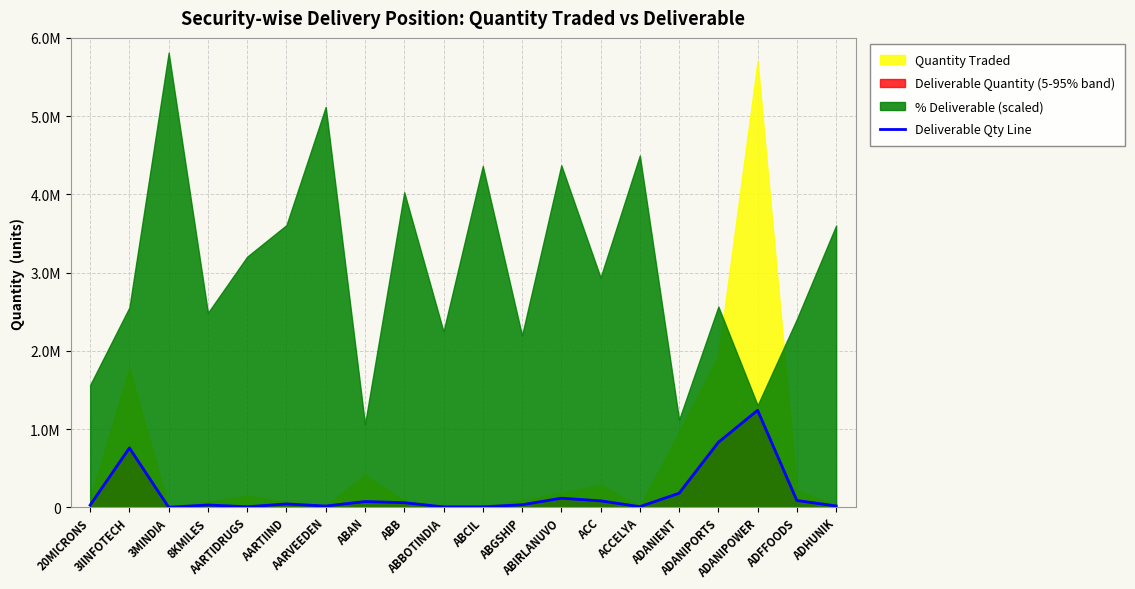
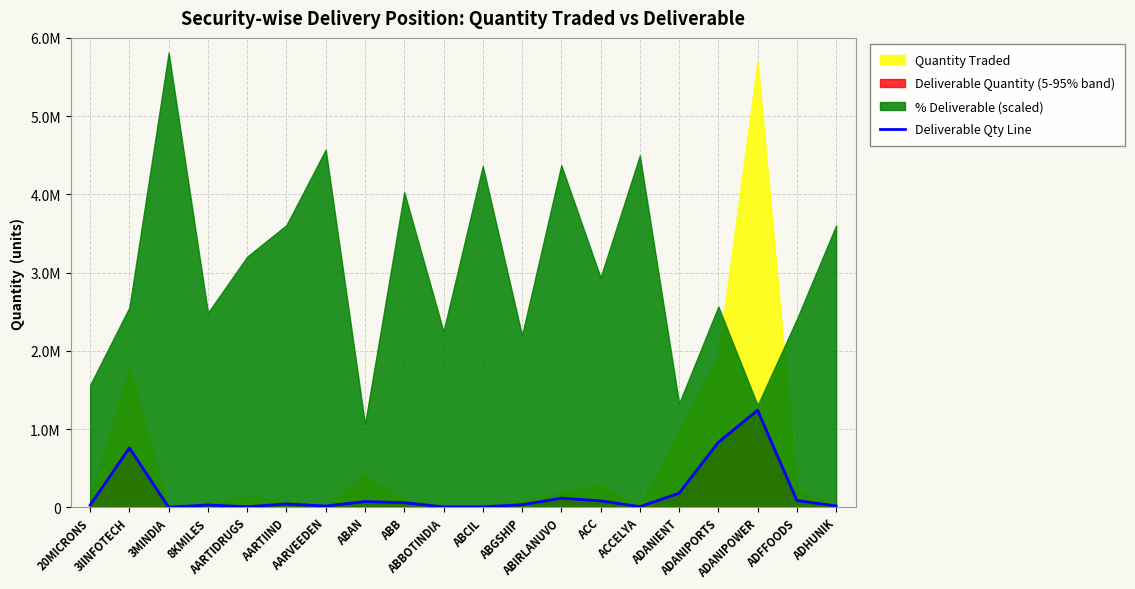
  {
    "Deliverable Quantity (5-95% band)": {
      "20MICRONS": 0,
      "3IINFOTECH": 800000,
      "8KMILES": 0,
      "AARTIDRUGS": 0,
      "ABAN": 100000,
      "ABGSHIP": 0,
      "ABIRLANUVO": 100000,
      "ACC": 100000,
      "ADANIENT": 200000,
      "ADANIPORTS": 800000,
      "ADANIPOWER": 1200000,
      "ADFFOODS": 100000
    },
    "Quantity Traded": {
      "20MICRONS": 100000,
      "3IINFOTECH": 1800000,
      "8KMILES": 100000,
      "AARTIDRUGS": 100000,
      "ABAN": 400000,
      "ABGSHIP": 100000,
      "ABIRLANUVO": 200000,
      "ACC": 300000,
      "ADANIENT": 1000000,
      "ADANIPORTS": 1900000,
      "ADANIPOWER": 5700000,
      "ADFFOODS": 200000
    },
    "% Deliverable (scaled)": {
      "20MICRONS": 1600000,
      "3IINFOTECH": 2600000,
      "3MINDIA": 5800000,
      "8KMILES": 2500000,
      "AARTIDRUGS": 3200000,
      "AARTIIND": 3600000,
-     "AARVEEDEN": 5100000,
+     "AARVEEDEN": 4600000,
      "ABAN": 1100000,
      "ABB": 4000000,
      "ABBOTINDIA": 2200000,
      "ABCIL": 4400000,
      "ABGSHIP": 2200000,
      "ABIRLANUVO": 4400000,
      "ACC": 2900000,
      "ACCELYA": 4500000,
-     "ADANIENT": 1100000,
+     "ADANIENT": 1300000,
      "ADANIPORTS": 2600000,
      "ADANIPOWER": 1300000,
      "ADFFOODS": 2400000,
      "ADHUNIK": 3600000
    }
  }
